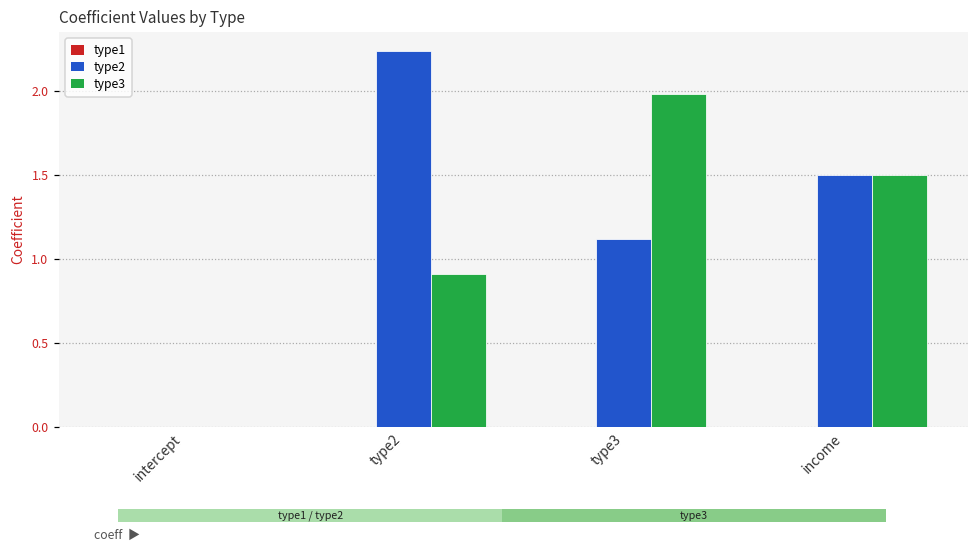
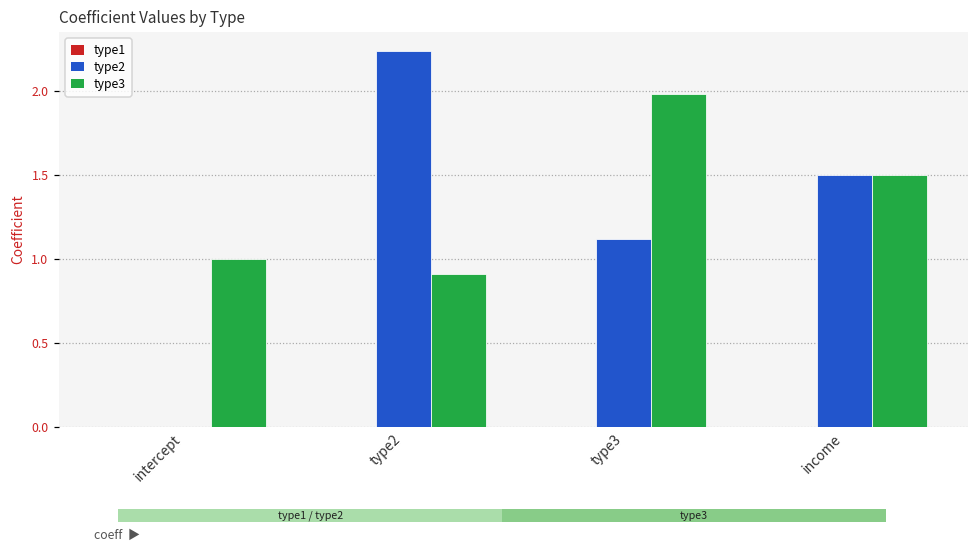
  {
    "type1": {
      "intercept": 0,
      "type2": 0,
      "type3": 0,
      "income": 0
    },
    "type2": {
      "intercept": 0,
      "type2": 2.24,
      "type3": 1.12,
      "income": 1.50
    },
    "type3": {
-     "intercept": 0,
+     "intercept": 1,
      "type2": 0.91,
      "type3": 1.98,
      "income": 1.50
    }
  }
